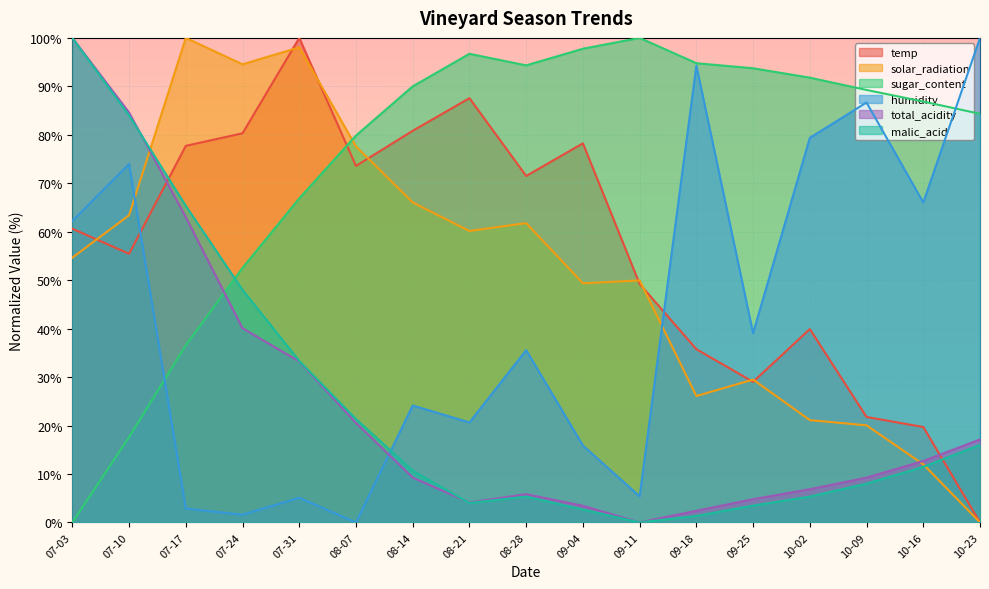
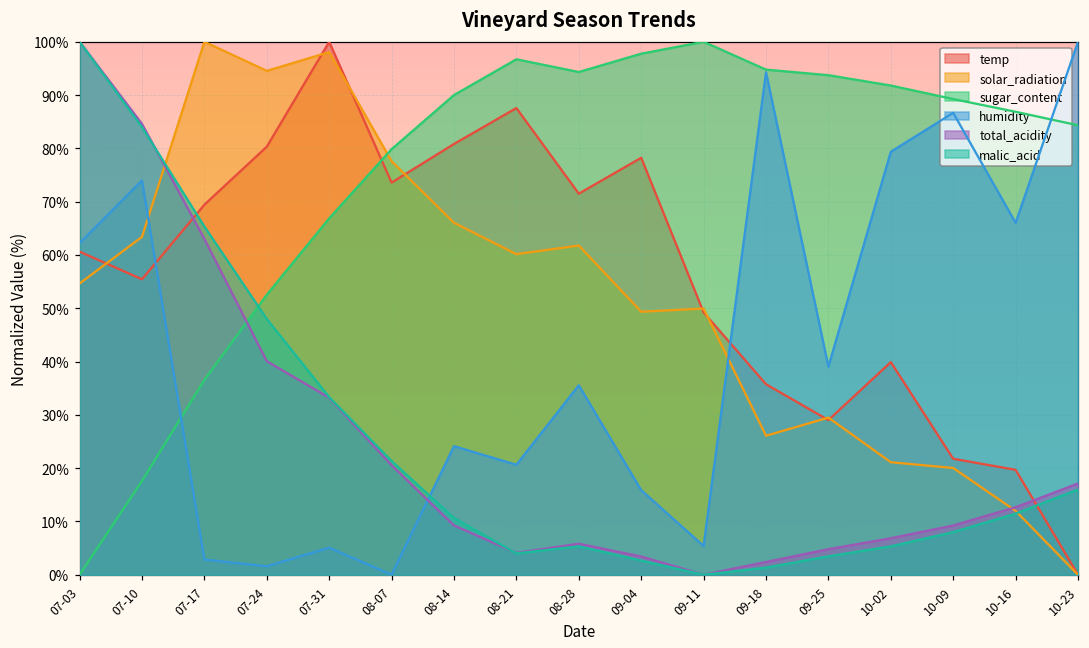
  {
    "temp": {
      "07-03": "61%",
      "07-10": "55%",
-     "07-17": "78%",
+     "07-17": "69%",
      "07-24": "80%",
      "07-31": "100%",
      "08-07": "74%",
      "08-14": "81%",
      "08-21": "88%",
      "08-28": "72%",
      "09-04": "78%",
      "09-11": "49%",
      "09-18": "36%",
      "10-02": "40%",
      "10-09": "22%",
      "10-16": "20%"
    },
    "solar_radiation": {
      "07-03": "55%",
      "07-10": "63%",
      "07-17": "100%",
      "07-24": "95%",
      "07-31": "98%",
      "08-07": "78%",
      "08-14": "66%",
      "08-21": "60%",
      "08-28": "62%",
      "09-04": "49%",
      "09-11": "50%",
      "09-18": "26%",
      "10-02": "21%",
      "10-09": "20%",
      "10-16": "12%"
    },
    "humidity": {
      "07-03": "62%",
      "07-10": "74%",
      "07-17": "3%",
      "07-24": "2%",
      "07-31": "5%",
      "08-07": "0%",
      "08-14": "24%",
      "08-21": "21%",
      "08-28": "36%",
      "09-04": "16%",
      "09-11": "5%",
      "09-25": "39%",
      "10-02": "79%",
      "10-16": "66%",
      "10-23": "100%"
    },
    "total_acidity": {
      "07-10": "85%",
      "07-17": "63%",
      "07-24": "40%",
      "08-07": "21%",
      "08-14": "9%",
      "09-04": "3%",
      "09-18": "2%",
      "09-25": "5%",
      "10-02": "7%",
      "10-09": "9%",
      "10-16": "13%",
      "10-23": "17%"
    }
  }
